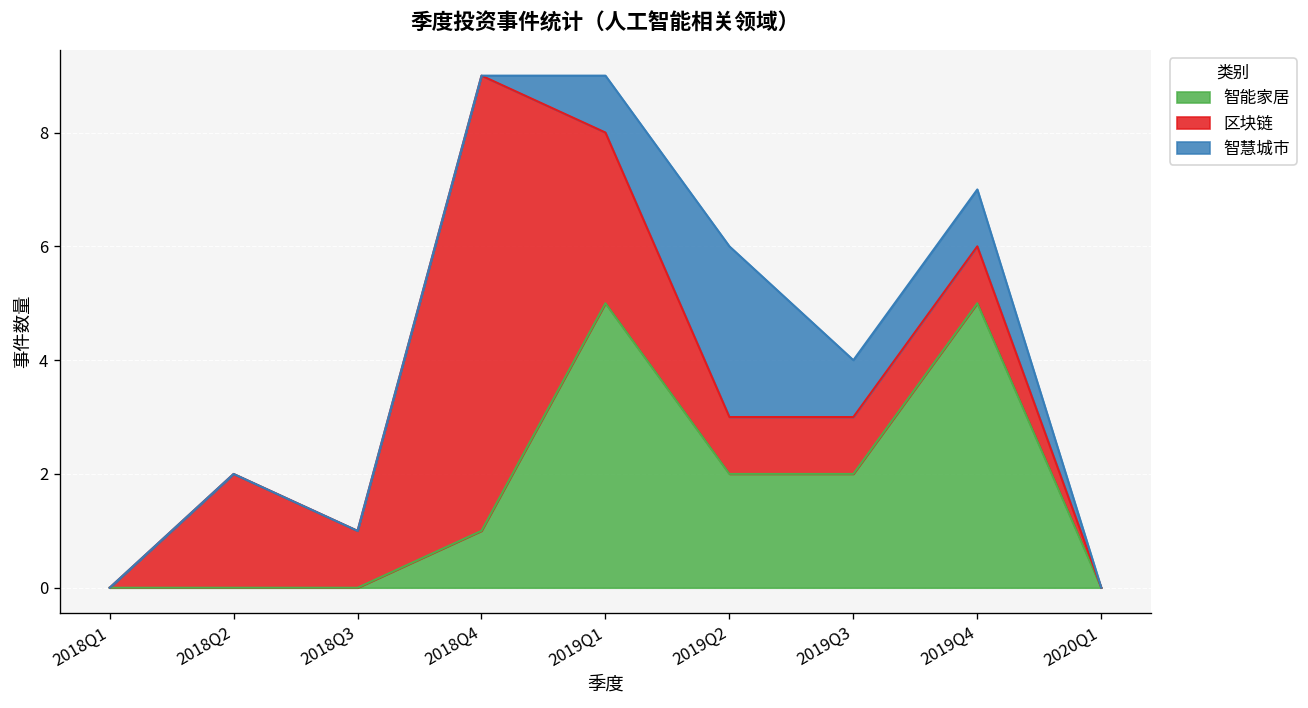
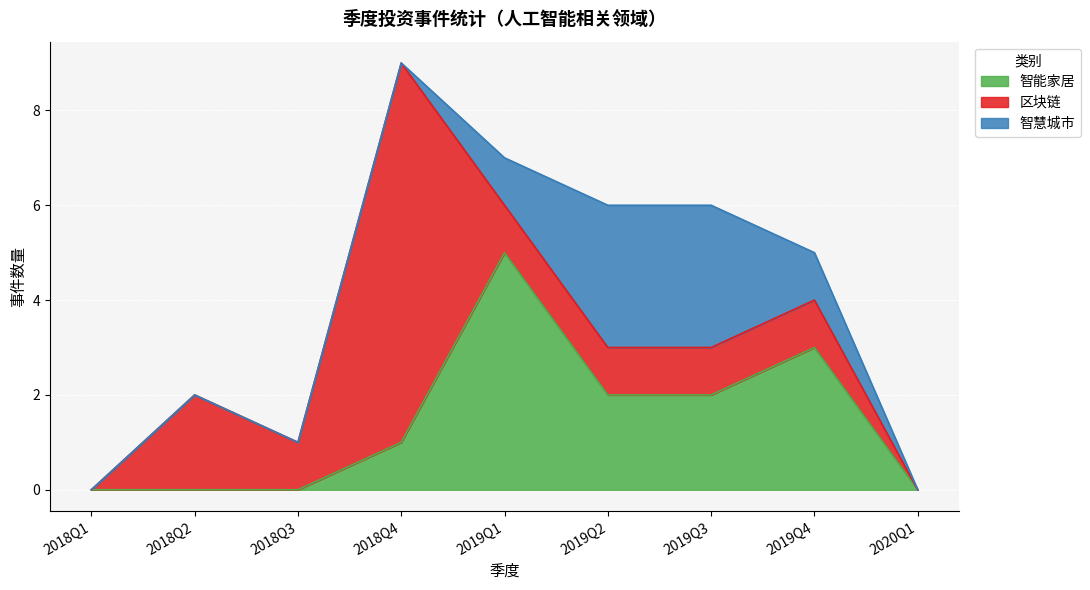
  {
    "智能家居": {
      "2018Q2": 0,
      "2018Q3": 0,
      "2018Q4": 1,
      "2019Q1": 5,
      "2019Q2": 2,
      "2019Q3": 2,
-     "2019Q4": 5
+     "2019Q4": 3
    },
    "区块链": {
-     "2019Q1": 3,
+     "2019Q1": 1,
      "2019Q2": 1,
      "2019Q3": 1,
      "2019Q4": 1
    },
    "智慧城市": {
      "2019Q1": 1,
      "2019Q2": 3,
-     "2019Q3": 1,
+     "2019Q3": 3,
      "2019Q4": 1
    }
  }
